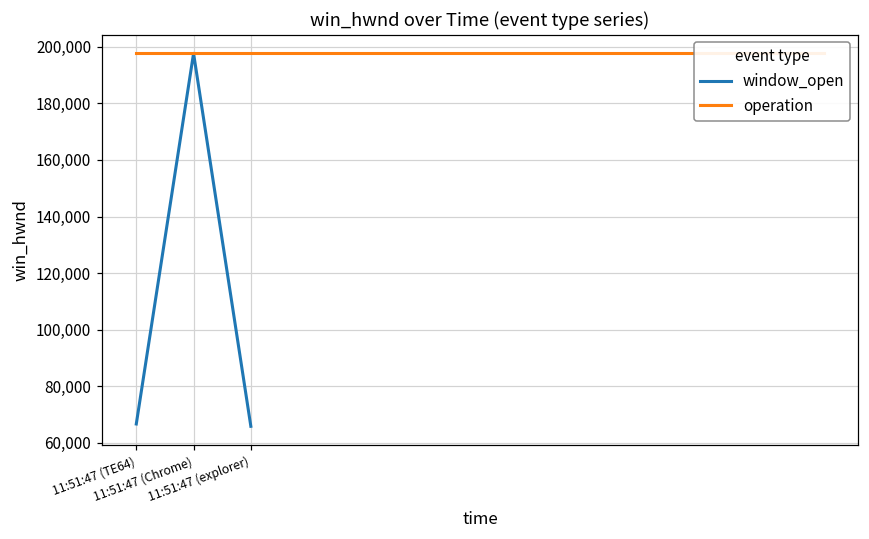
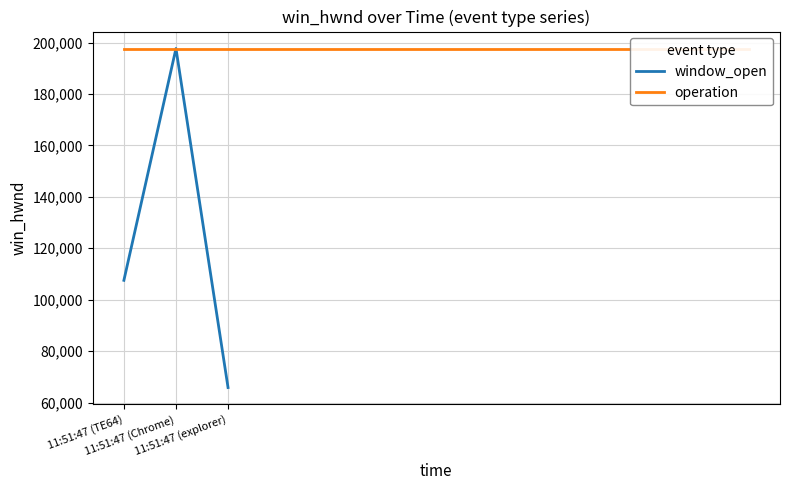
  {
    "window_open": {
-     "11:51:47 (TE64)": "67,000",
+     "11:51:47 (TE64)": "108,000",
      "11:51:47 (explorer)": "66,000"
    },
    "operation": {
      "11:51:47 (TE64)": "198,000",
      "11:51:47 (explorer)": "198,000"
    }
  }
